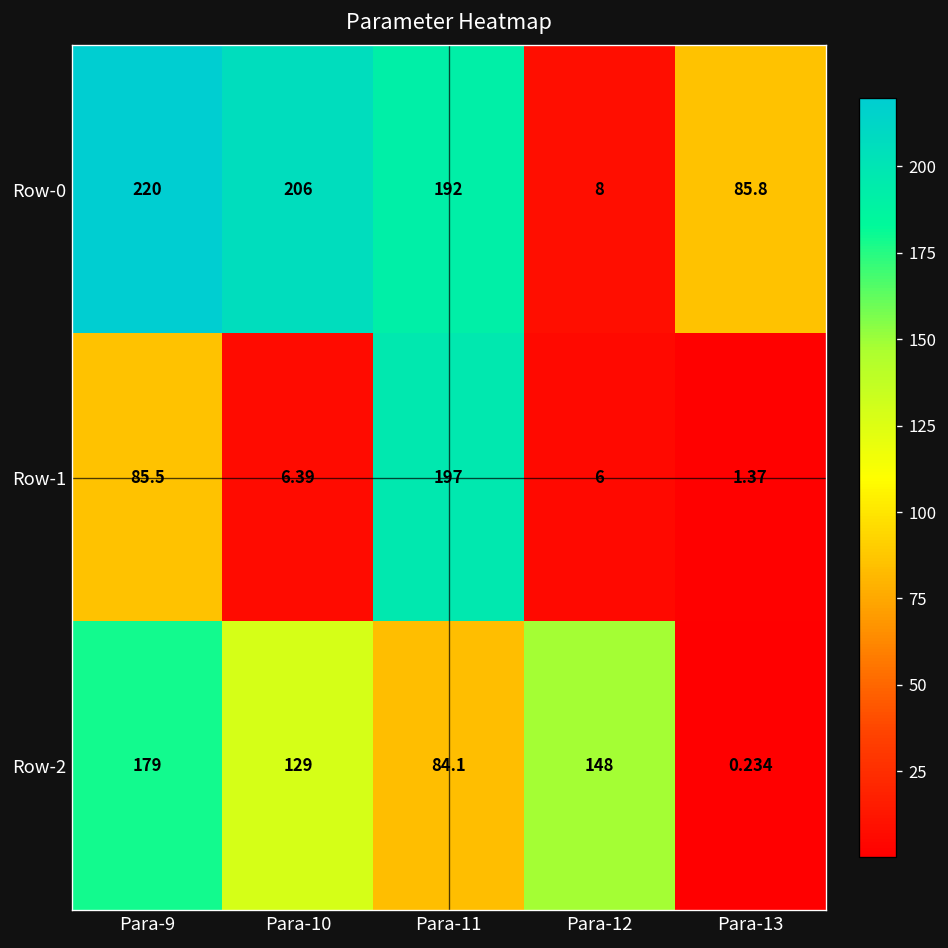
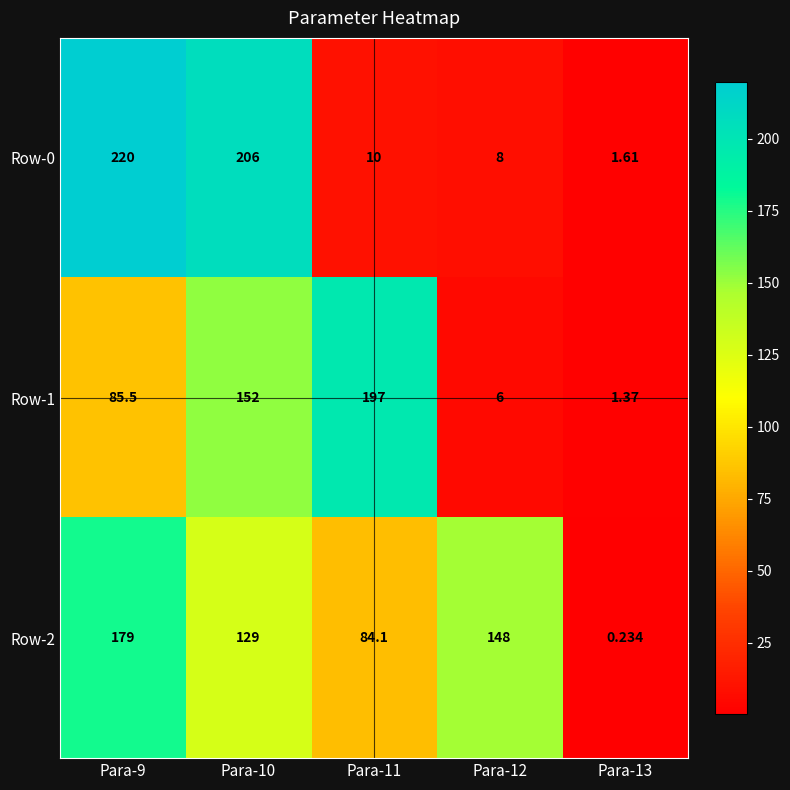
  {
    "Row-0": {
      "Para-9": 220,
      "Para-10": 206,
-     "Para-11": 192,
+     "Para-11": 10,
      "Para-12": 8,
-     "Para-13": 85.8
+     "Para-13": 1.61
    },
    "Row-1": {
      "Para-9": 85.5,
-     "Para-10": 6.39,
+     "Para-10": 152,
      "Para-11": 197,
      "Para-12": 6,
      "Para-13": 1.37
    },
    "Row-2": {
      "Para-9": 179,
      "Para-10": 129,
      "Para-11": 84.1,
      "Para-12": 148,
      "Para-13": 0.234
    }
  }
